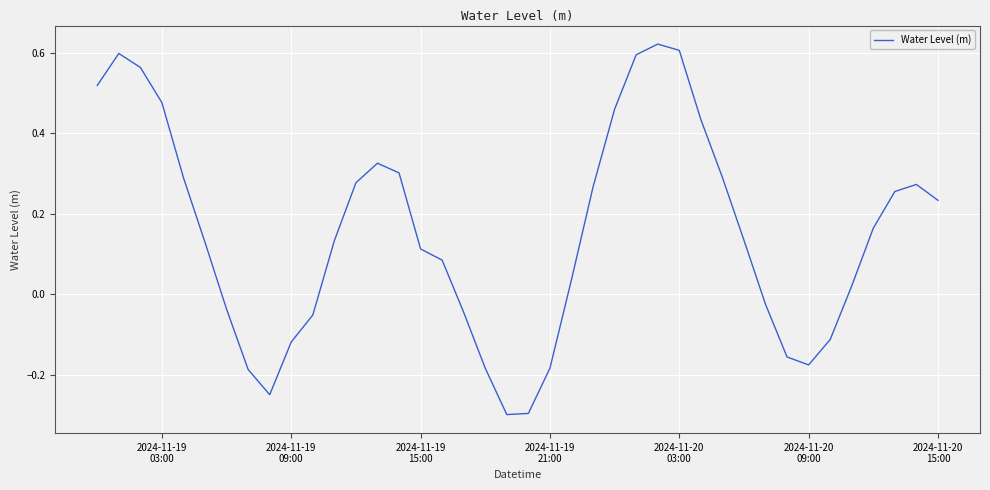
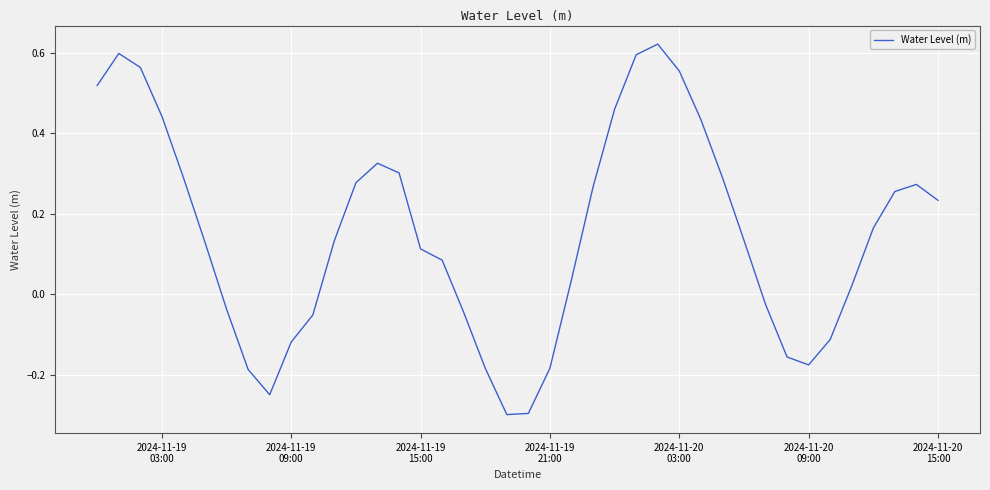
  {
-   "2024-11-19 03:00": 0.48,
+   "2024-11-19 03:00": 0.44,
    "2024-11-19 09:00": -0.12,
    "2024-11-19 15:00": 0.11,
    "2024-11-19 21:00": -0.18,
-   "2024-11-20 03:00": 0.61,
+   "2024-11-20 03:00": 0.55,
    "2024-11-20 09:00": -0.17,
    "2024-11-20 15:00": 0.23
  }
